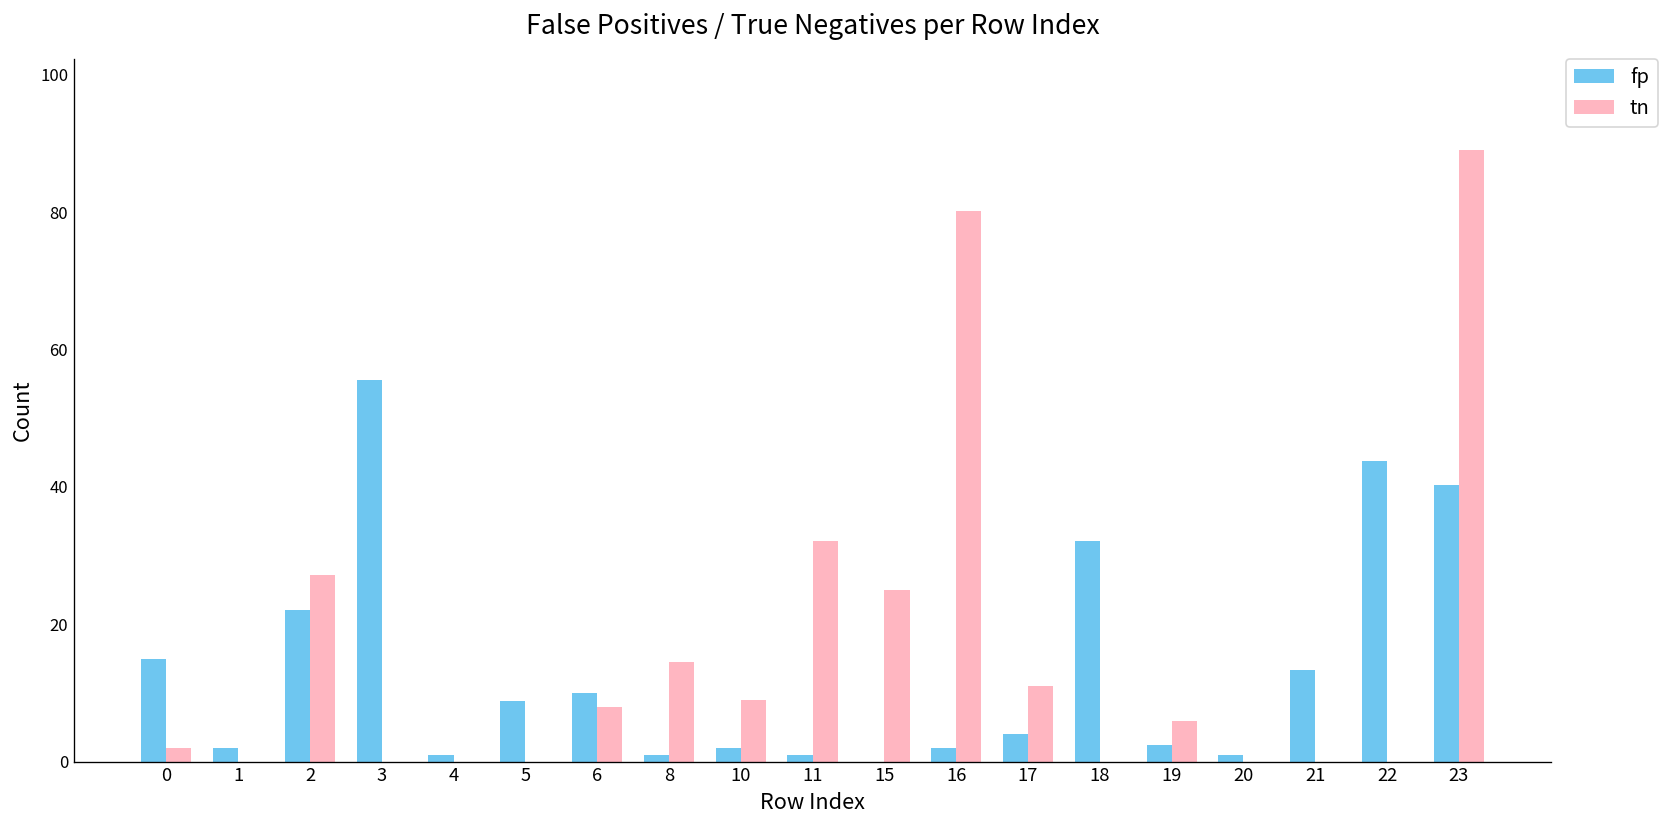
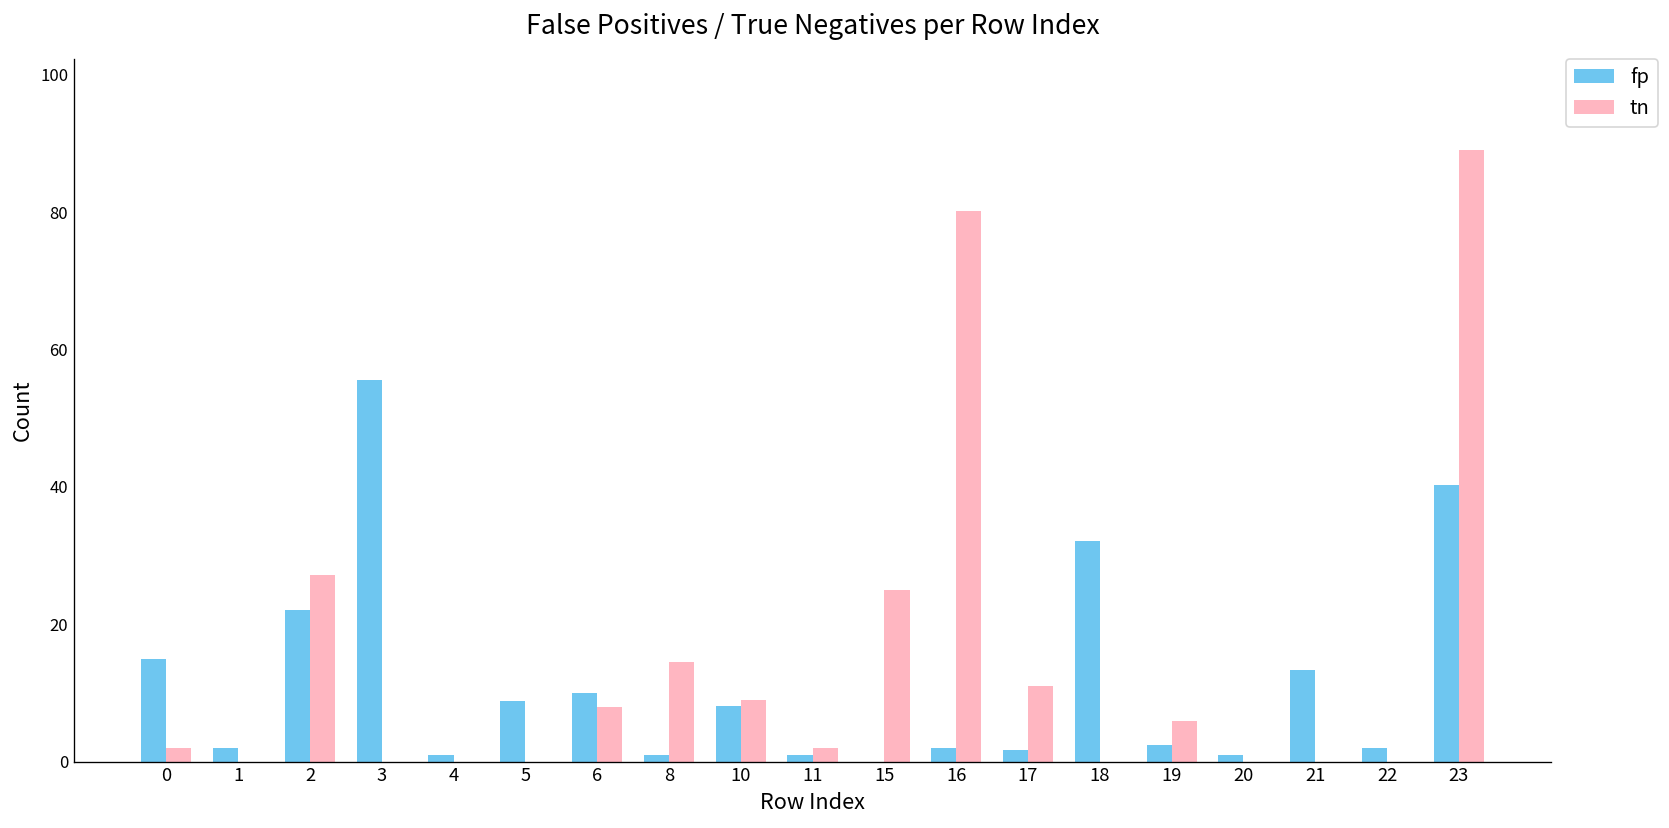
  {
    "fp": {
      "0": 15,
      "1": 2,
      "2": 22,
      "3": 56,
      "4": 1,
      "5": 9,
      "6": 10,
      "8": 1,
-     "10": 2,
+     "10": 8,
      "11": 1,
      "15": 0,
      "16": 2,
-     "17": 4,
+     "17": 2,
      "18": 32,
      "19": 2,
      "20": 1,
      "21": 13,
-     "22": 44,
+     "22": 2,
      "23": 40
    },
    "tn": {
      "0": 2,
      "1": 0,
      "2": 27,
      "3": 0,
      "4": 0,
      "5": 0,
      "6": 8,
      "8": 15,
      "10": 9,
-     "11": 32,
+     "11": 2,
      "15": 25,
      "16": 80,
      "17": 11,
      "18": 0,
      "19": 6,
      "20": 0,
      "21": 0,
      "22": 0,
      "23": 89
    }
  }
